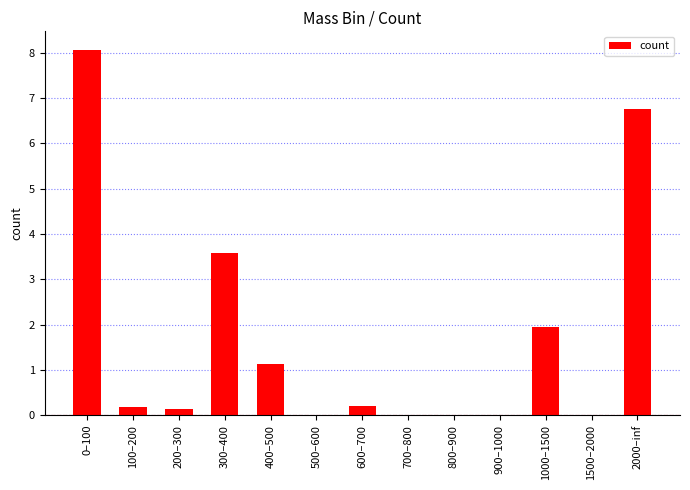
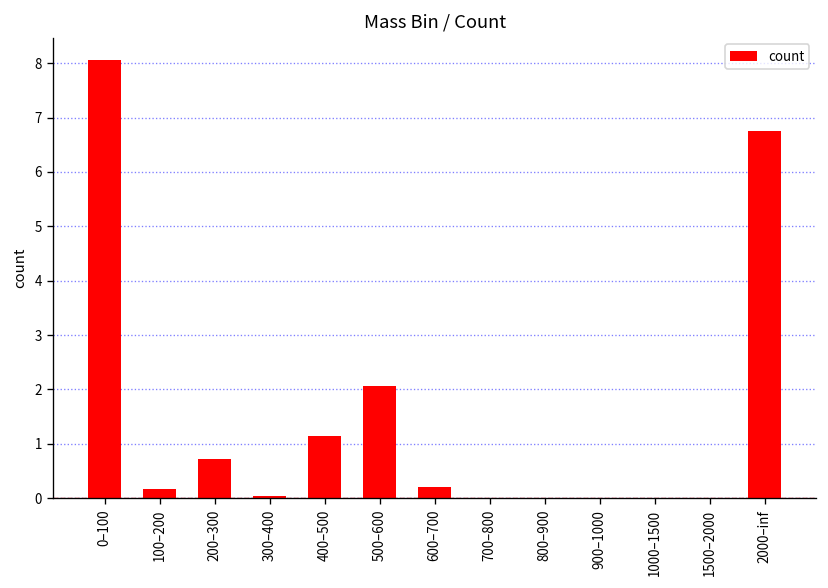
  {
    "0–100": 8.1,
    "100–200": 0.2,
-   "200–300": 0.1,
-   "300–400": 3.6,
+   "200–300": 0.7,
+   "300–400": 0.0,
    "400–500": 1.1,
-   "500–600": 0.0,
+   "500–600": 2.1,
    "600–700": 0.2,
-   "1000–1500": 1.9,
+   "1000–1500": 0.0,
    "2000–inf": 6.8
  }
